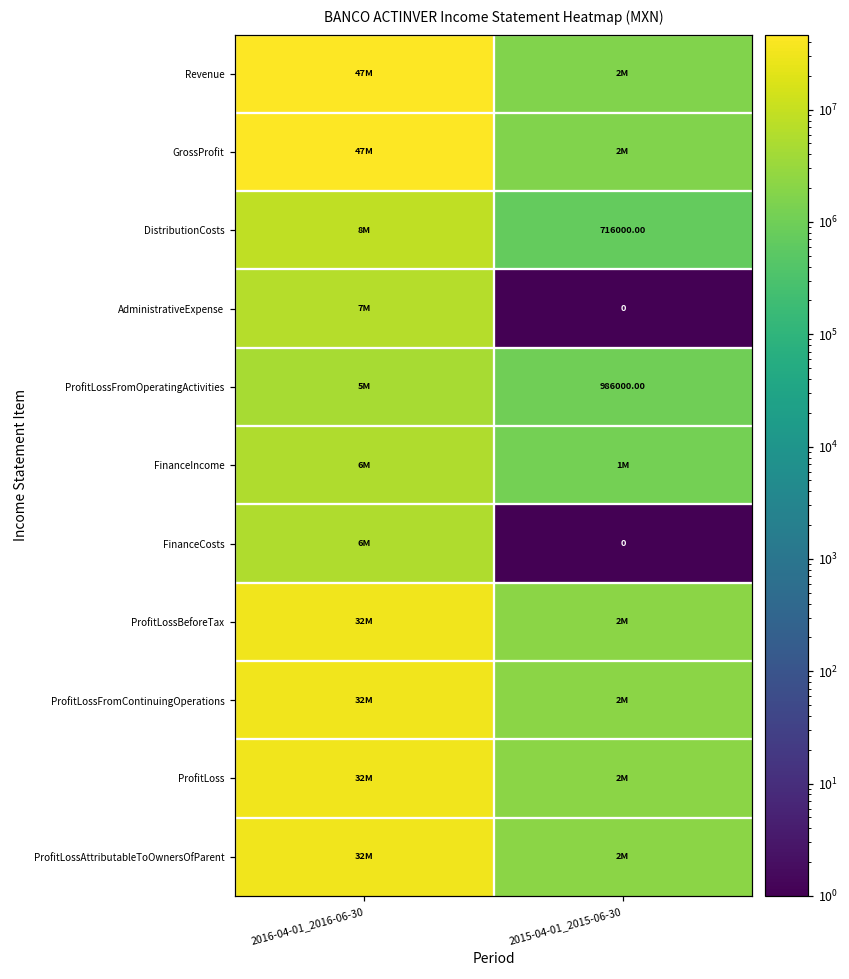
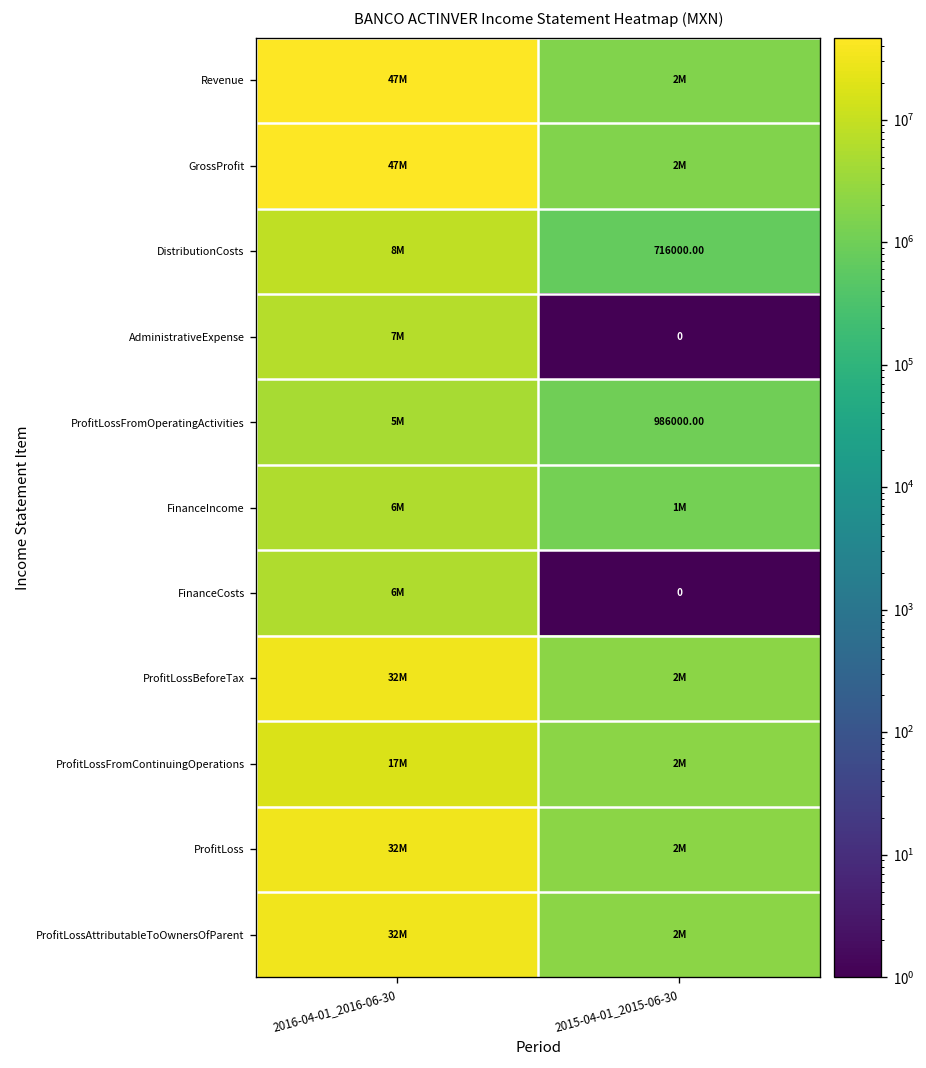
  {
    "Revenue": {
      "2016-04-01_2016-06-30": "47M",
      "2015-04-01_2015-06-30": "2M"
    },
    "GrossProfit": {
      "2016-04-01_2016-06-30": "47M",
      "2015-04-01_2015-06-30": "2M"
    },
    "DistributionCosts": {
      "2016-04-01_2016-06-30": "8M",
      "2015-04-01_2015-06-30": "716000.00"
    },
    "AdministrativeExpense": {
      "2016-04-01_2016-06-30": "7M",
      "2015-04-01_2015-06-30": "0"
    },
    "ProfitLossFromOperatingActivities": {
      "2016-04-01_2016-06-30": "5M",
      "2015-04-01_2015-06-30": "986000.00"
    },
    "FinanceIncome": {
      "2016-04-01_2016-06-30": "6M",
      "2015-04-01_2015-06-30": "1M"
    },
    "FinanceCosts": {
      "2016-04-01_2016-06-30": "6M",
      "2015-04-01_2015-06-30": "0"
    },
    "ProfitLossBeforeTax": {
      "2016-04-01_2016-06-30": "32M",
      "2015-04-01_2015-06-30": "2M"
    },
    "ProfitLossFromContinuingOperations": {
-     "2016-04-01_2016-06-30": "32M",
+     "2016-04-01_2016-06-30": "17M",
      "2015-04-01_2015-06-30": "2M"
    },
    "ProfitLoss": {
      "2016-04-01_2016-06-30": "32M",
      "2015-04-01_2015-06-30": "2M"
    },
    "ProfitLossAttributableToOwnersOfParent": {
      "2016-04-01_2016-06-30": "32M",
      "2015-04-01_2015-06-30": "2M"
    }
  }
